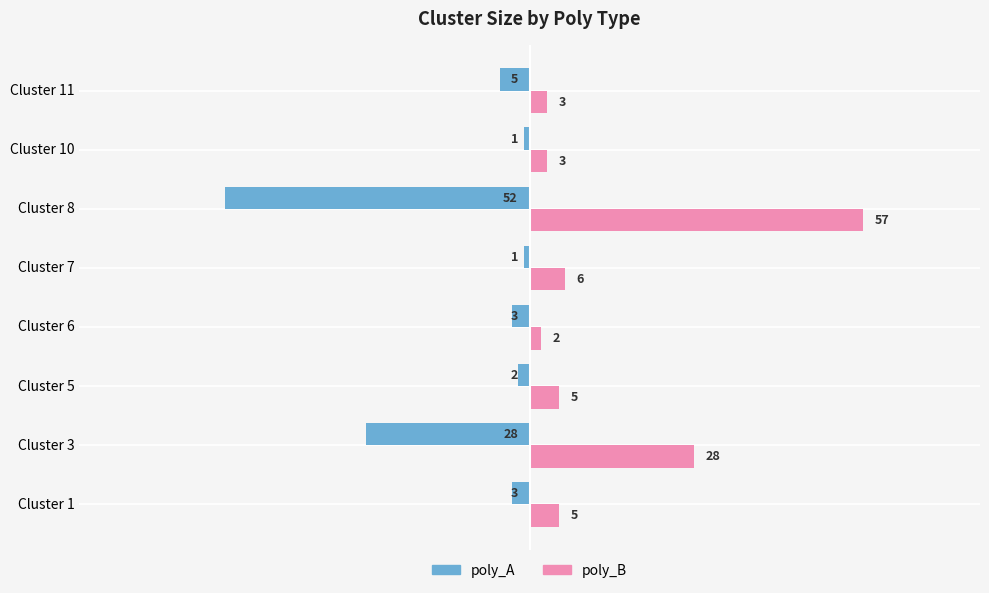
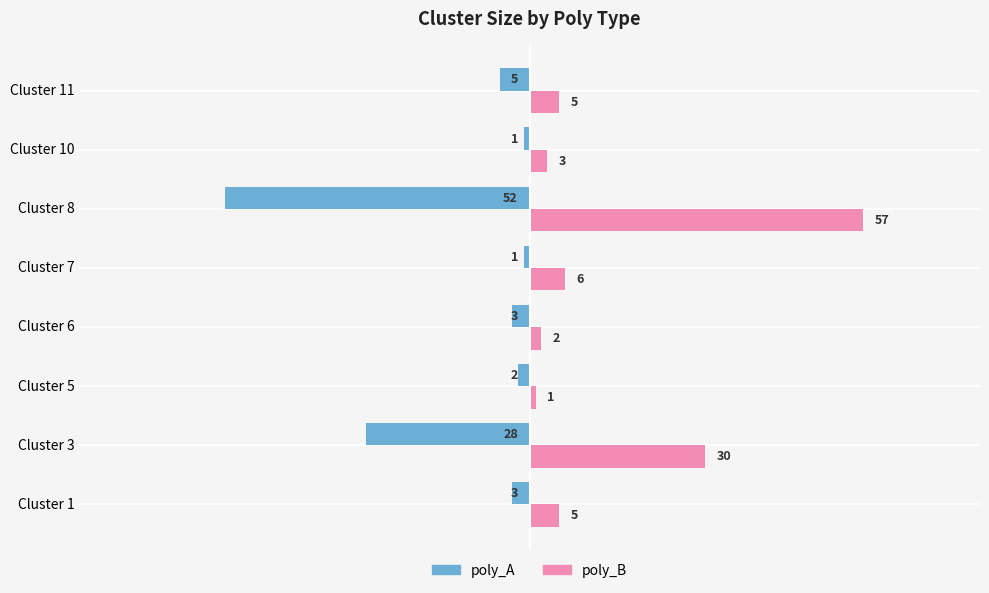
  {
    "poly_B": {
-     "Cluster 11": 3,
+     "Cluster 11": 5,
      "Cluster 10": 3,
      "Cluster 8": 57,
      "Cluster 7": 6,
      "Cluster 6": 2,
-     "Cluster 5": 5,
-     "Cluster 3": 28,
+     "Cluster 5": 1,
+     "Cluster 3": 30,
      "Cluster 1": 5
    }
  }
